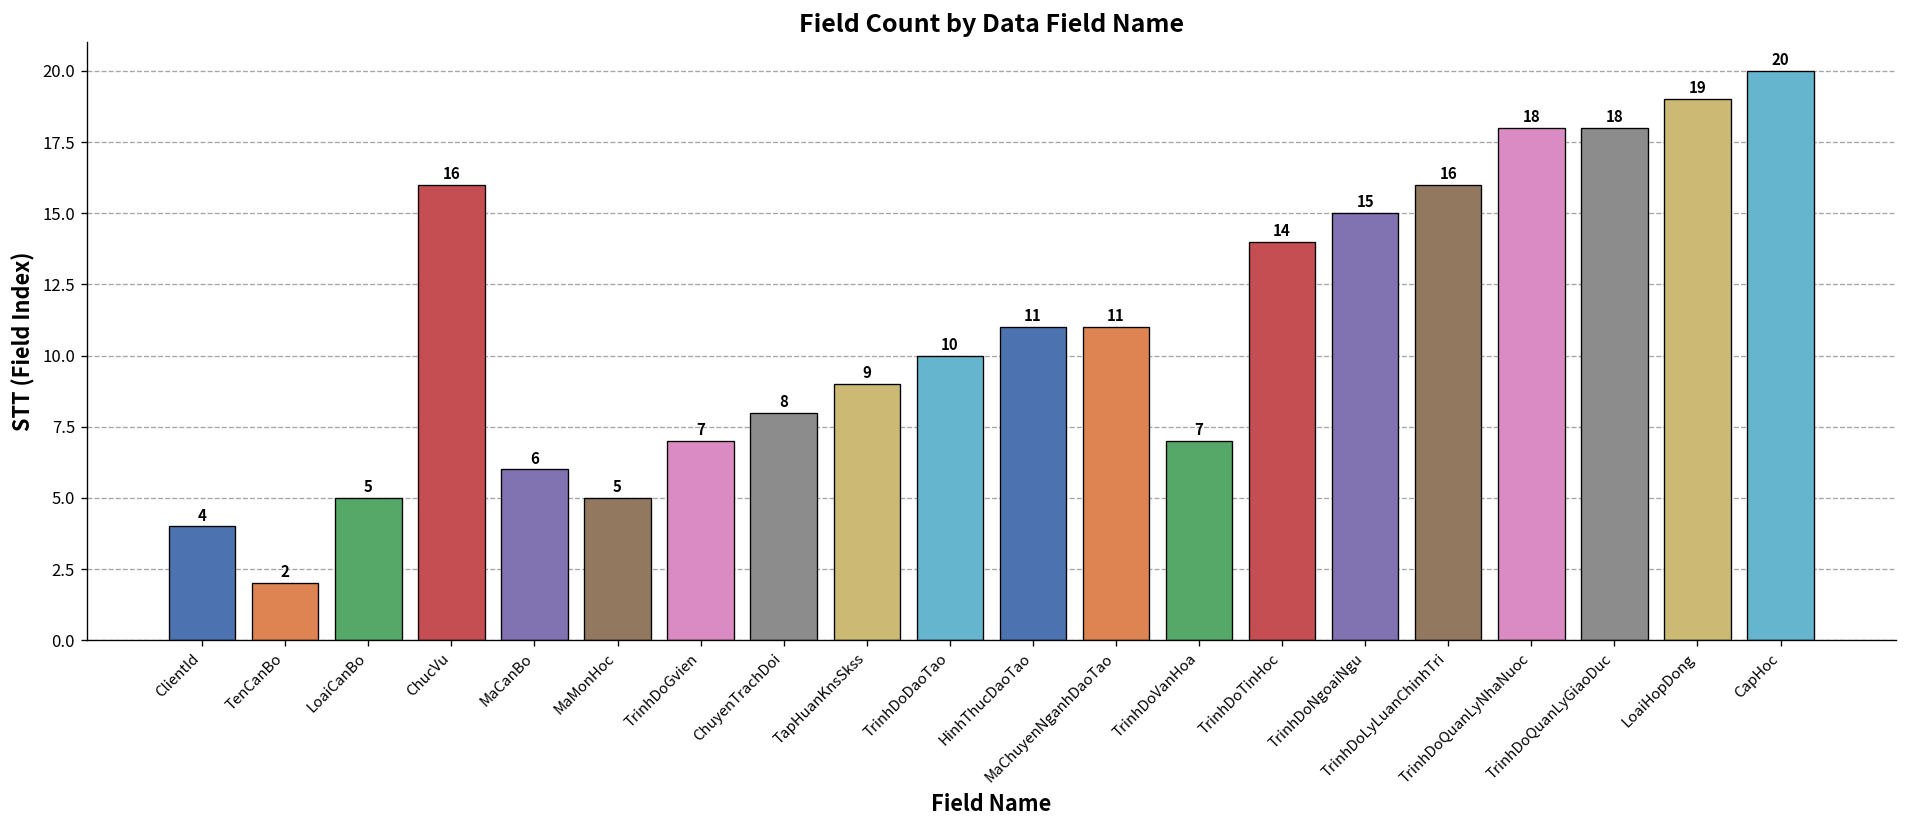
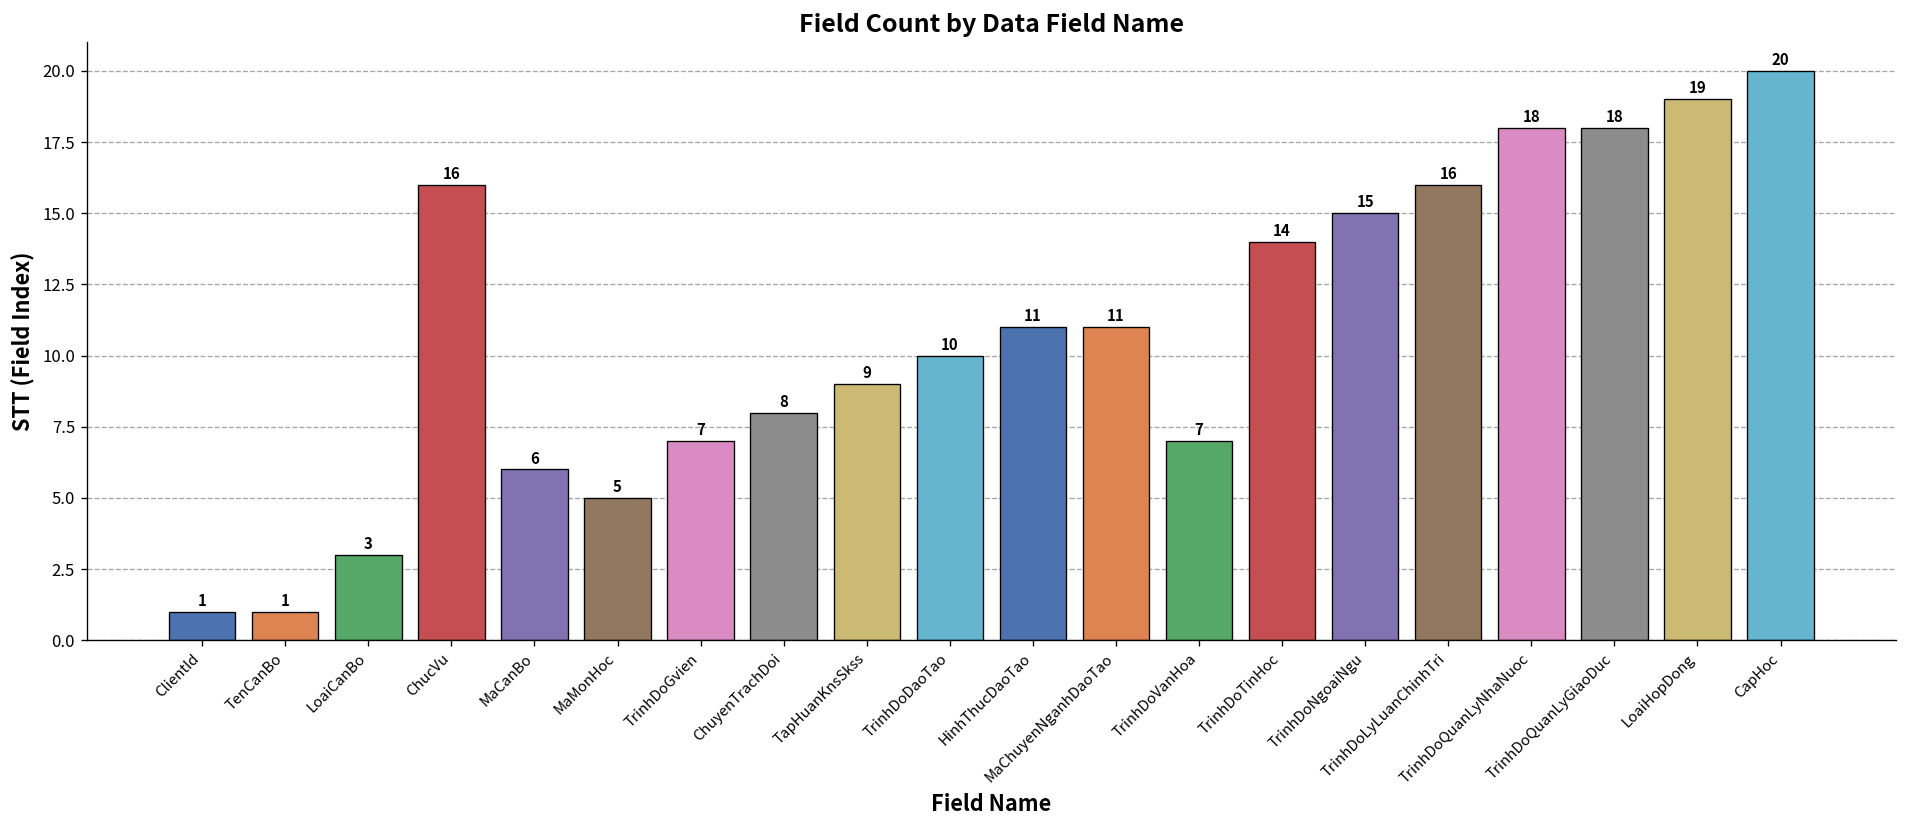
  {
-   "ClientId": 4,
-   "TenCanBo": 2,
-   "LoaiCanBo": 5,
+   "ClientId": 1,
+   "TenCanBo": 1,
+   "LoaiCanBo": 3,
    "ChucVu": 16,
    "MaCanBo": 6,
    "MaMonHoc": 5,
    "TrinhDoGvien": 7,
    "ChuyenTrachDoi": 8,
    "TapHuanKnsSkss": 9,
    "TrinhDoDaoTao": 10,
    "HinhThucDaoTao": 11,
    "MaChuyenNganhDaoTao": 11,
    "TrinhDoVanHoa": 7,
    "TrinhDoTinHoc": 14,
    "TrinhDoNgoaiNgu": 15,
    "TrinhDoLyLuanChinhTri": 16,
    "TrinhDoQuanLyNhaNuoc": 18,
    "TrinhDoQuanLyGiaoDuc": 18,
    "LoaiHopDong": 19,
    "CapHoc": 20
  }
